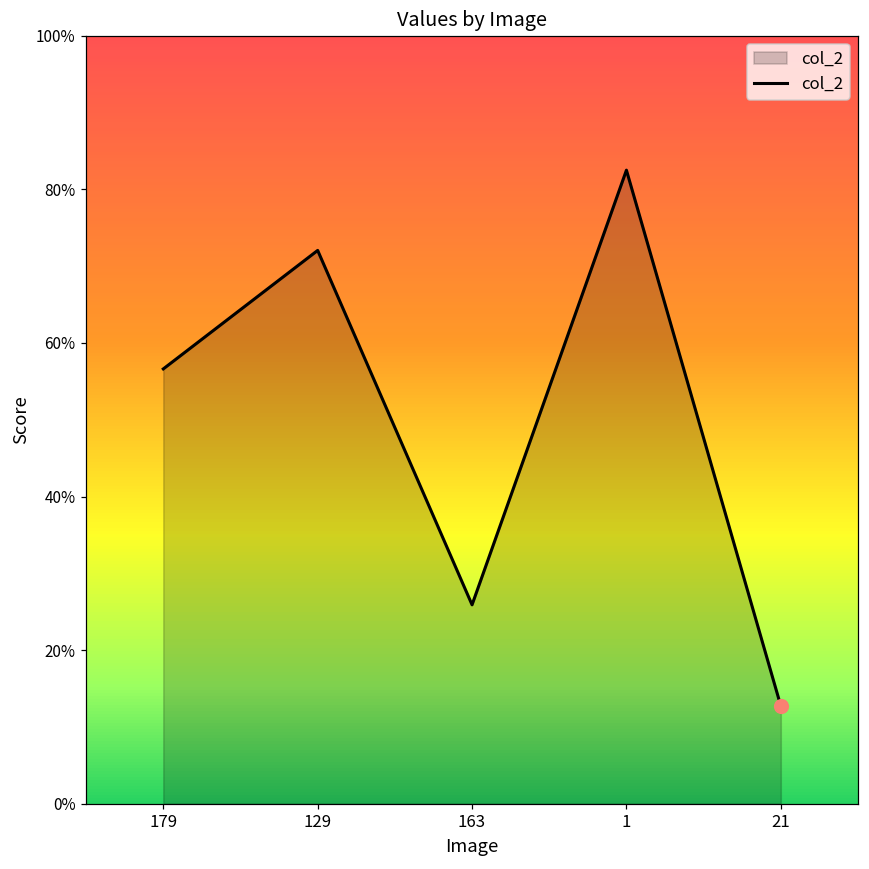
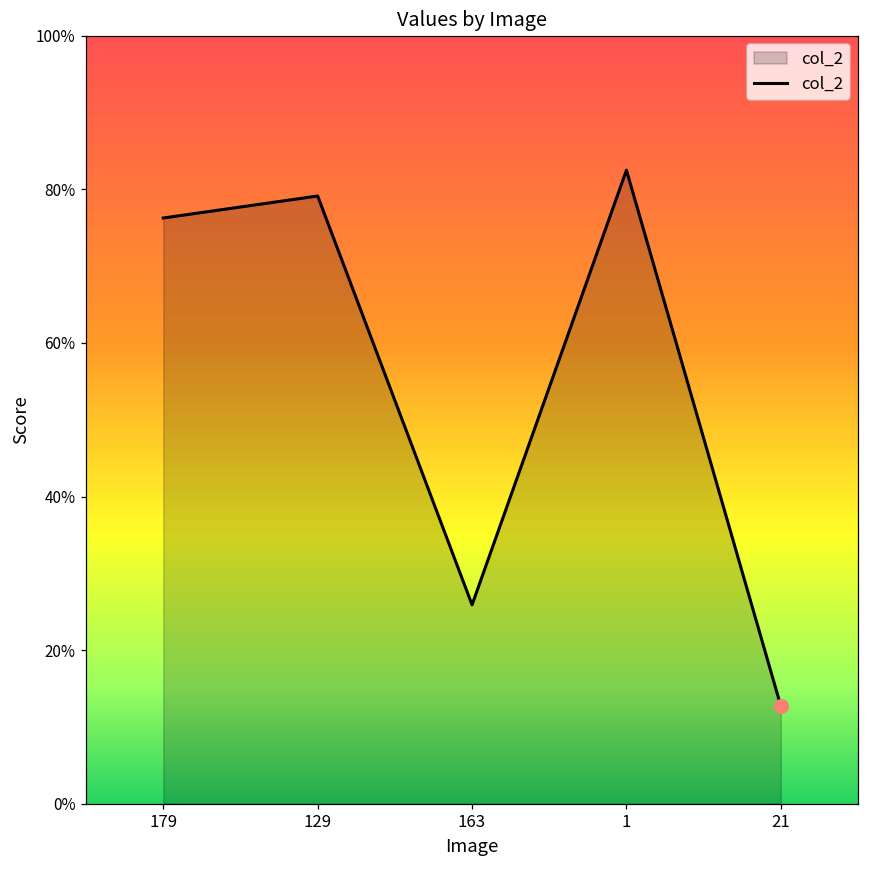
  {
    "col_2": {
-     "179": "57%",
-     "129": "72%",
+     "179": "76%",
+     "129": "79%",
      "163": "26%",
      "1": "82%"
    }
  }
